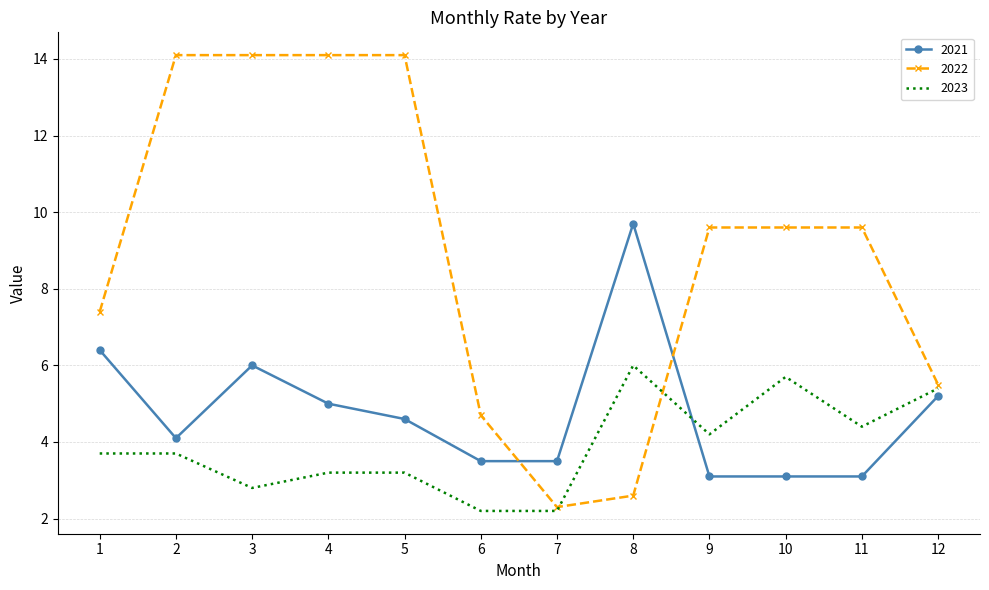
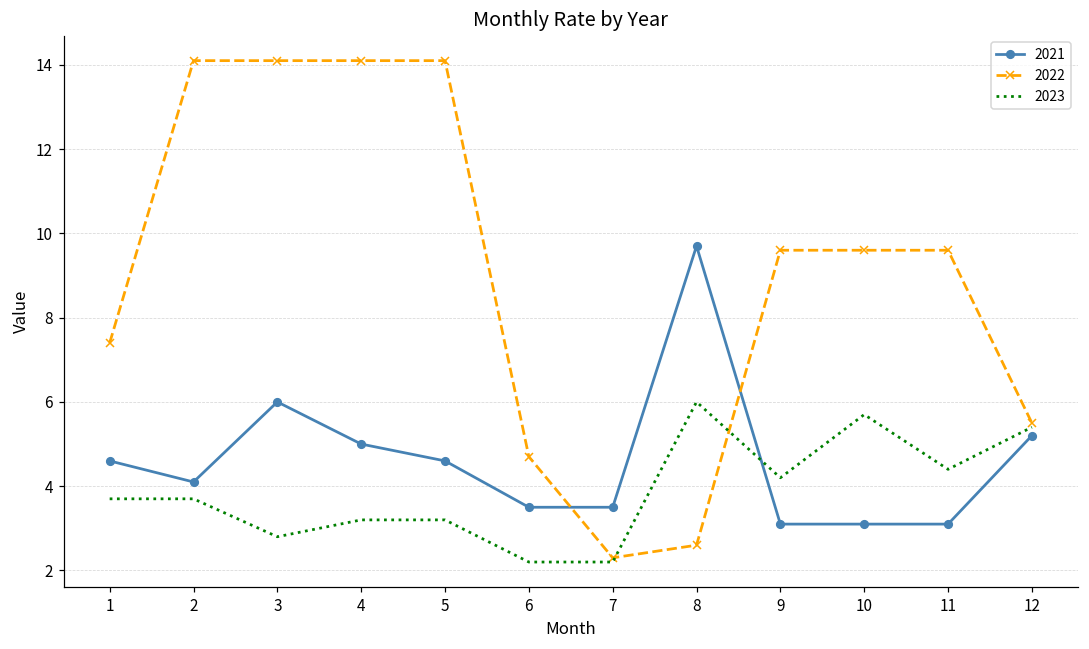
  {
    "2021": {
-     "1": 6.4,
+     "1": 4.6,
      "2": 4.1,
      "3": 6.0,
      "4": 5.0,
      "5": 4.6,
      "6": 3.5,
      "7": 3.5,
      "8": 9.7,
      "9": 3.1,
      "10": 3.1,
      "11": 3.1,
      "12": 5.2
    },
    "2022": {
      "1": 7.4,
      "2": 14.1,
      "3": 14.1,
      "4": 14.1,
      "5": 14.1,
      "6": 4.7,
      "7": 2.3,
      "8": 2.6,
      "9": 9.6,
      "10": 9.6,
      "11": 9.6,
      "12": 5.5
    },
    "2023": {
      "1": 3.7,
      "2": 3.7,
      "3": 2.8,
      "4": 3.2,
      "5": 3.2,
      "6": 2.2,
      "7": 2.2,
      "8": 6.0,
      "9": 4.2,
      "10": 5.7,
      "11": 4.4,
      "12": 5.4
    }
  }
